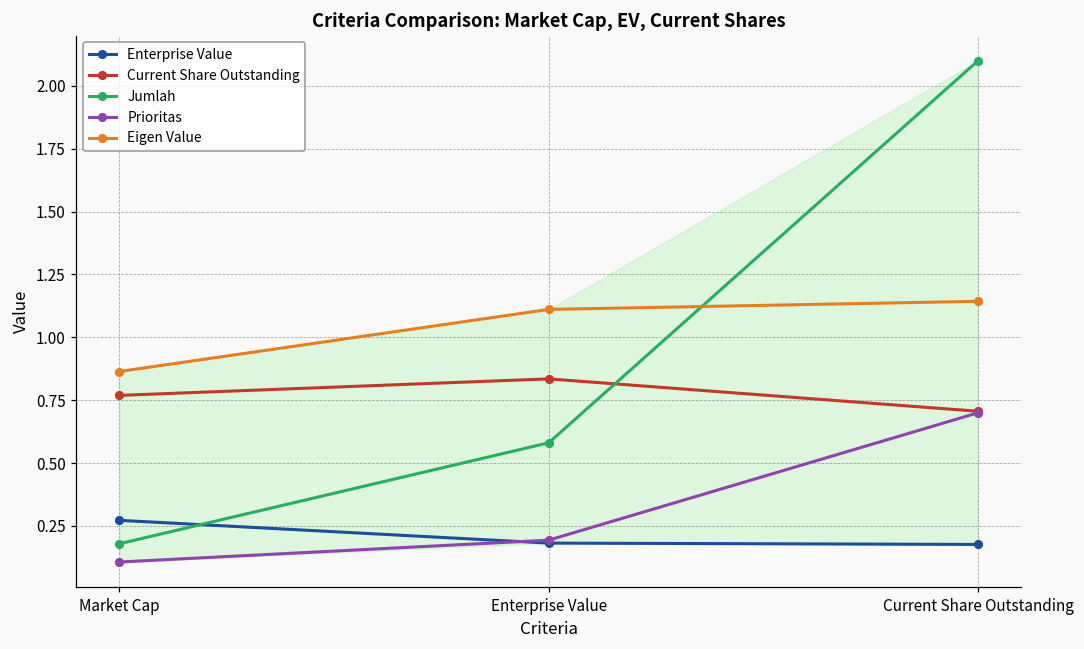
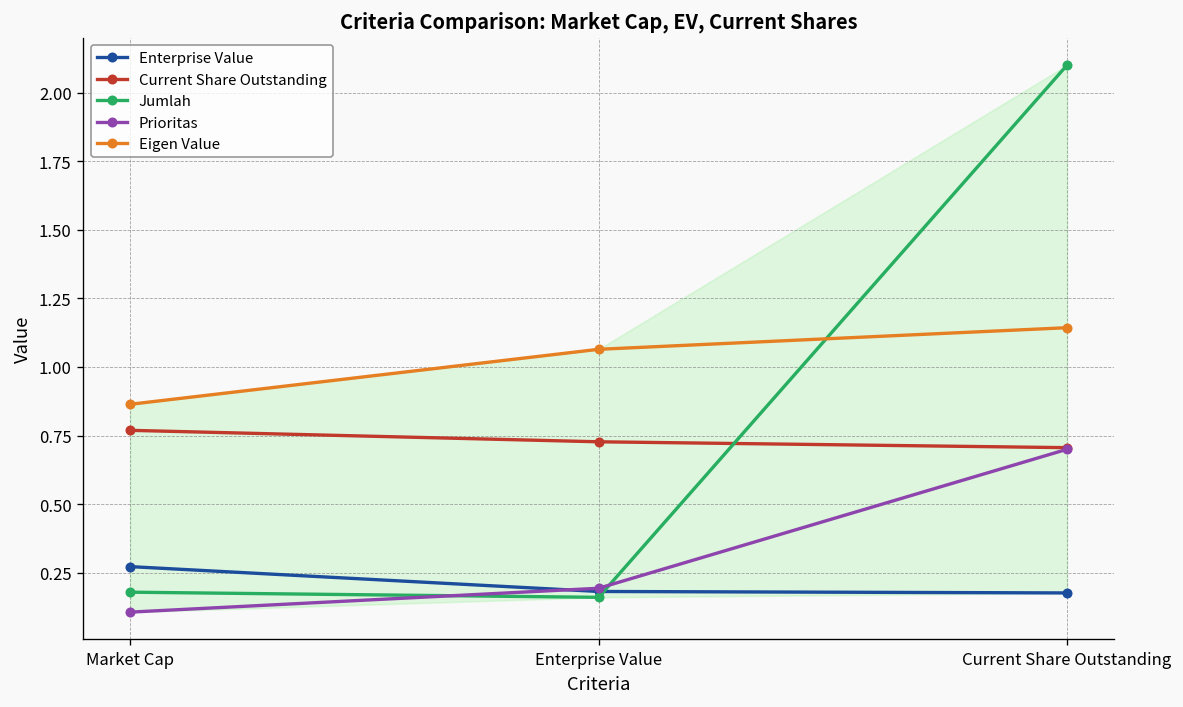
  {
    "Enterprise Value": {
      "Market Cap": 0.27,
      "Enterprise Value": 0.18,
      "Current Share Outstanding": 0.18
    },
    "Current Share Outstanding": {
      "Market Cap": 0.77,
-     "Enterprise Value": 0.83
+     "Enterprise Value": 0.73
    },
    "Jumlah": {
      "Market Cap": 0.18,
-     "Enterprise Value": 0.58
+     "Enterprise Value": 0.16
    },
    "Prioritas": {
      "Market Cap": 0.11,
      "Enterprise Value": 0.19
    },
    "Eigen Value": {
-     "Enterprise Value": 1.11,
+     "Enterprise Value": 1.06,
      "Current Share Outstanding": 1.14
    }
  }
